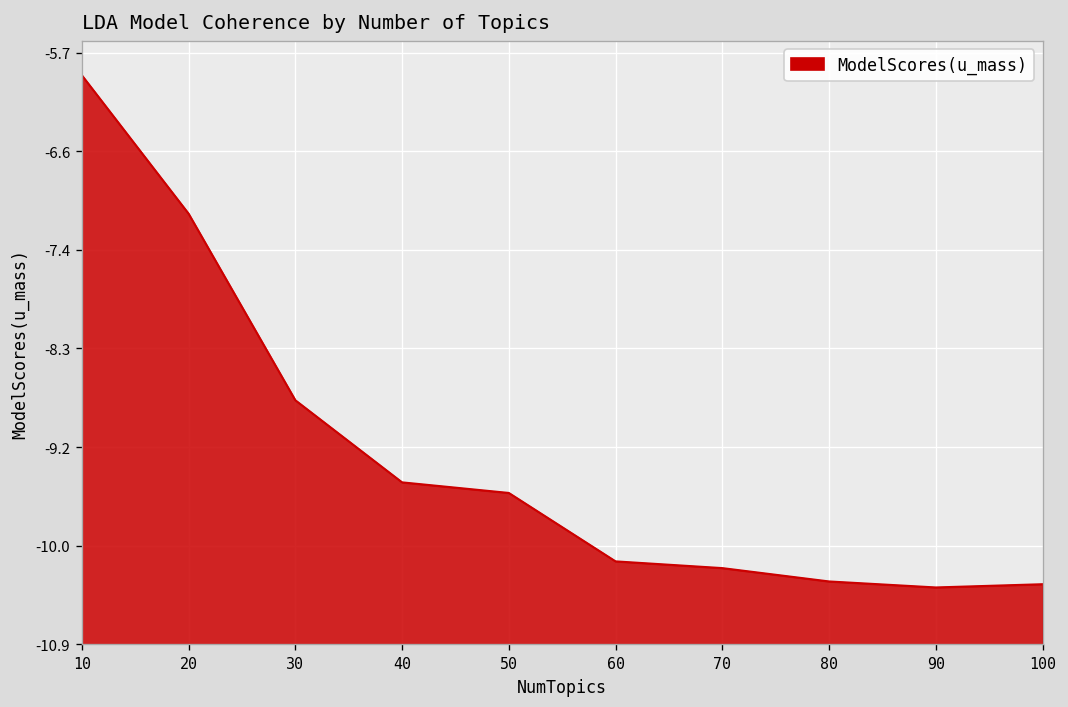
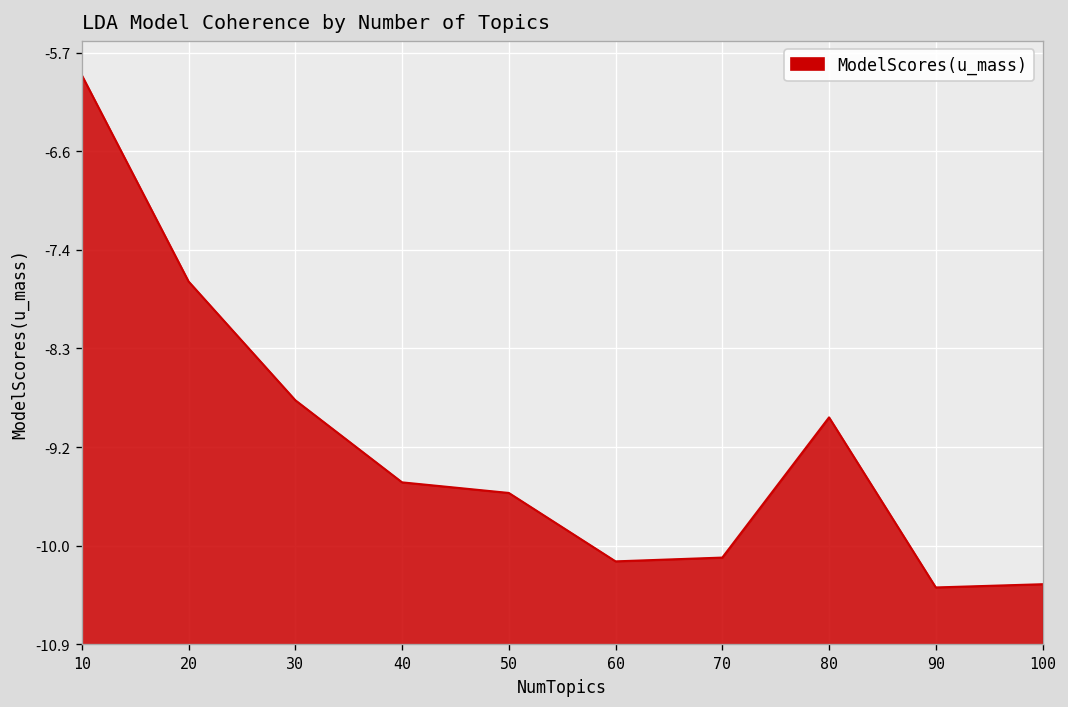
  {
    "10": -5.9,
-   "20": -7.1,
+   "20": -7.7,
    "30": -8.8,
    "40": -9.5,
    "50": -9.6,
    "60": -10.2,
-   "70": -10.24,
-   "80": -10.4,
+   "70": -10.15,
+   "80": -8.9,
    "90": -10.4,
    "100": -10.4
  }
